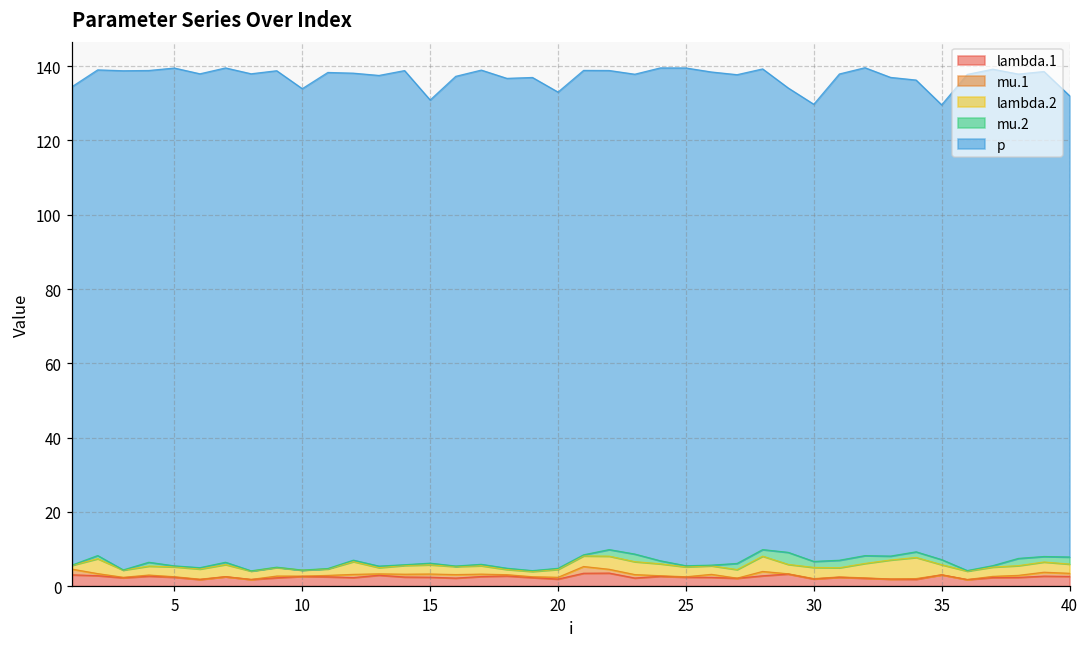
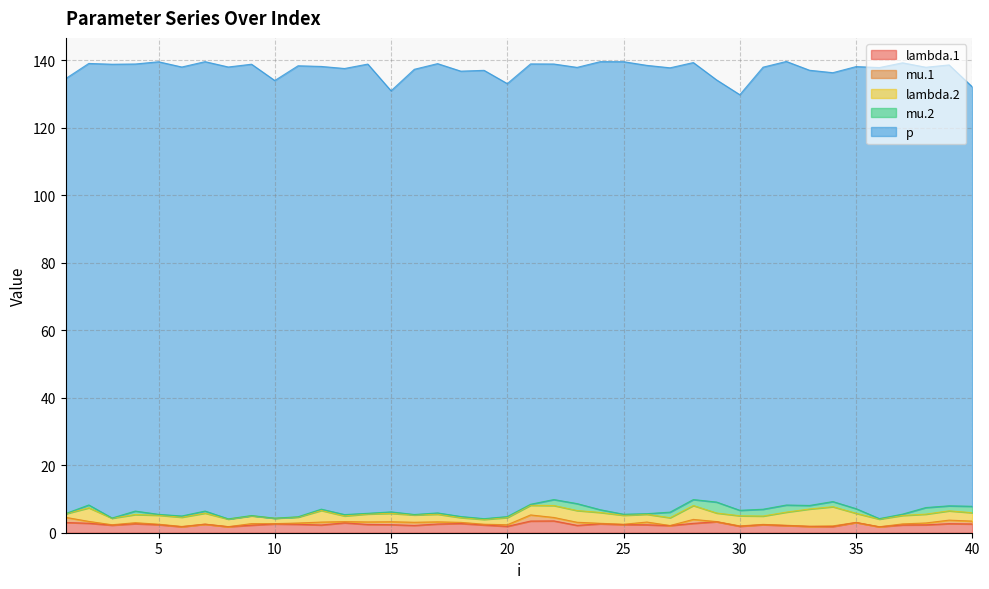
  {
    "mu.2": {
      "30": 2,
      "35": 1,
      "40": 2
    },
    "p": {
      "5": 134,
      "10": 130,
      "15": 125,
      "20": 128,
      "25": 134,
      "30": 123,
-     "35": 122,
+     "35": 131,
      "40": 124
    }
  }
